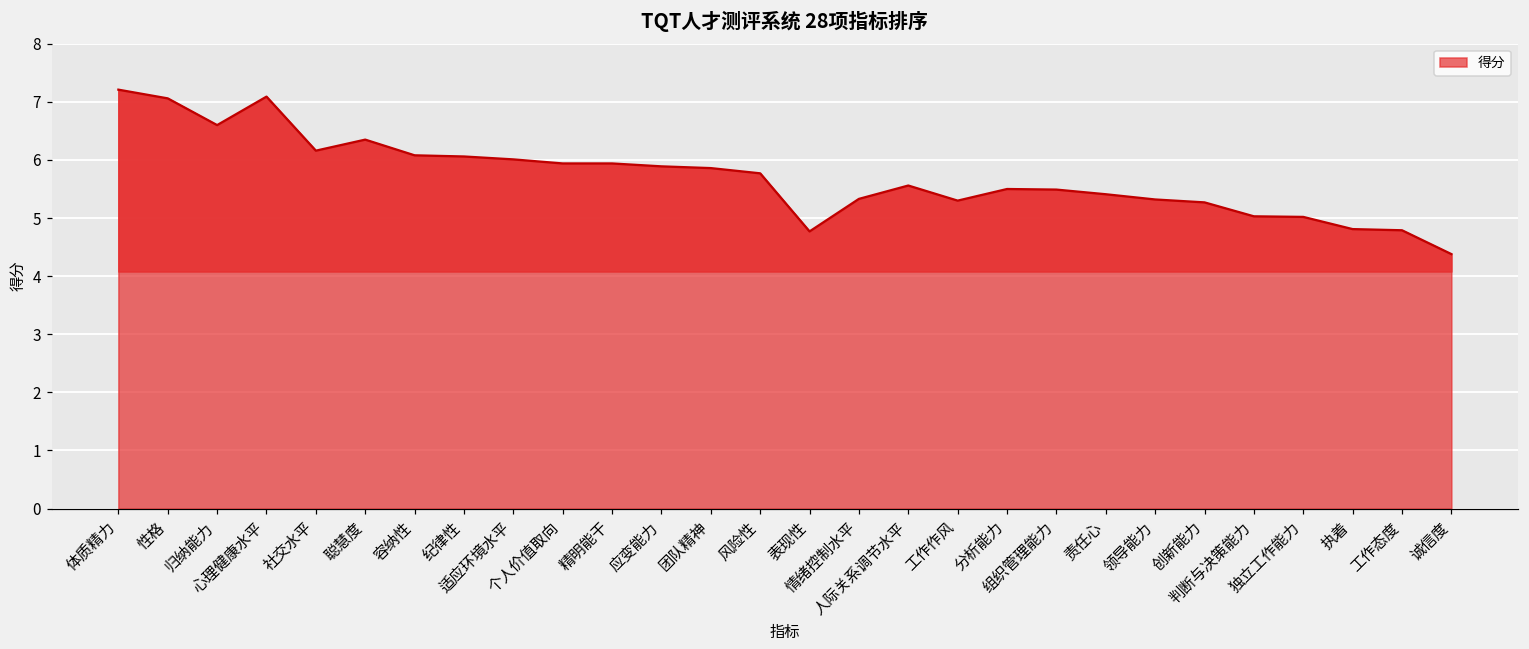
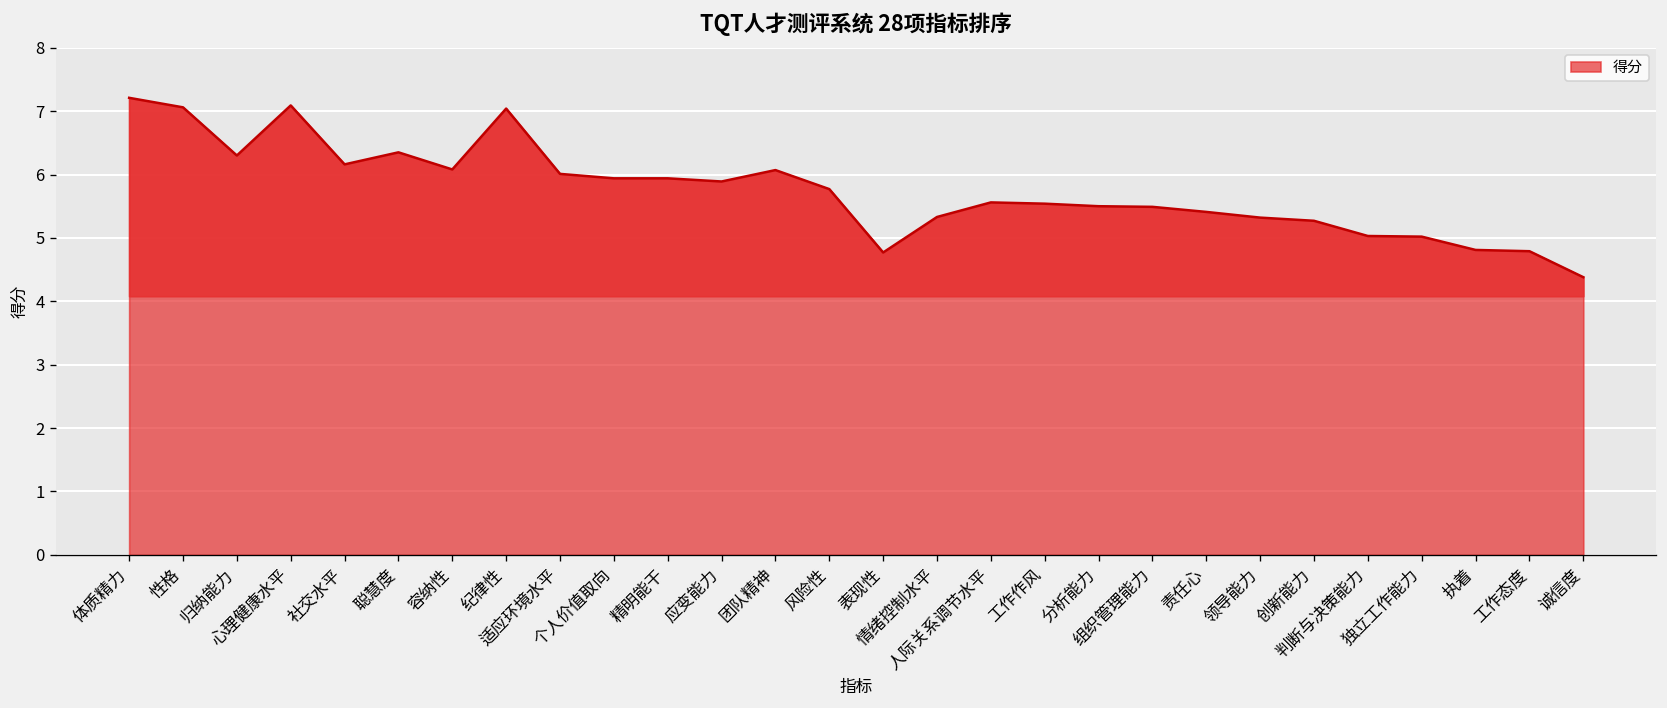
  {
    "体质精力": 7.2,
    "性格": 7.1,
-   "归纳能力": 6.6,
+   "归纳能力": 6.3,
    "心理健康水平": 7.1,
    "社交水平": 6.2,
    "聪慧度": 6.4,
    "容纳性": 6.1,
-   "纪律性": 6.1,
+   "纪律性": 7.0,
    "适应环境水平": 6.0,
    "个人价值取向": 5.9,
    "精明能干": 5.9,
    "应变能力": 5.9,
-   "团队精神": 5.9,
+   "团队精神": 6.1,
    "风险性": 5.8,
    "表现性": 4.8,
    "情绪控制水平": 5.3,
    "人际关系调节水平": 5.6,
-   "工作作风": 5.3,
+   "工作作风": 5.5,
    "分析能力": 5.5,
    "组织管理能力": 5.5,
    "责任心": 5.4,
    "领导能力": 5.3,
    "创新能力": 5.3,
    "判断与决策能力": 5.0,
    "独立工作能力": 5.0,
    "执着": 4.8,
    "工作态度": 4.8,
    "诚信度": 4.4
  }
